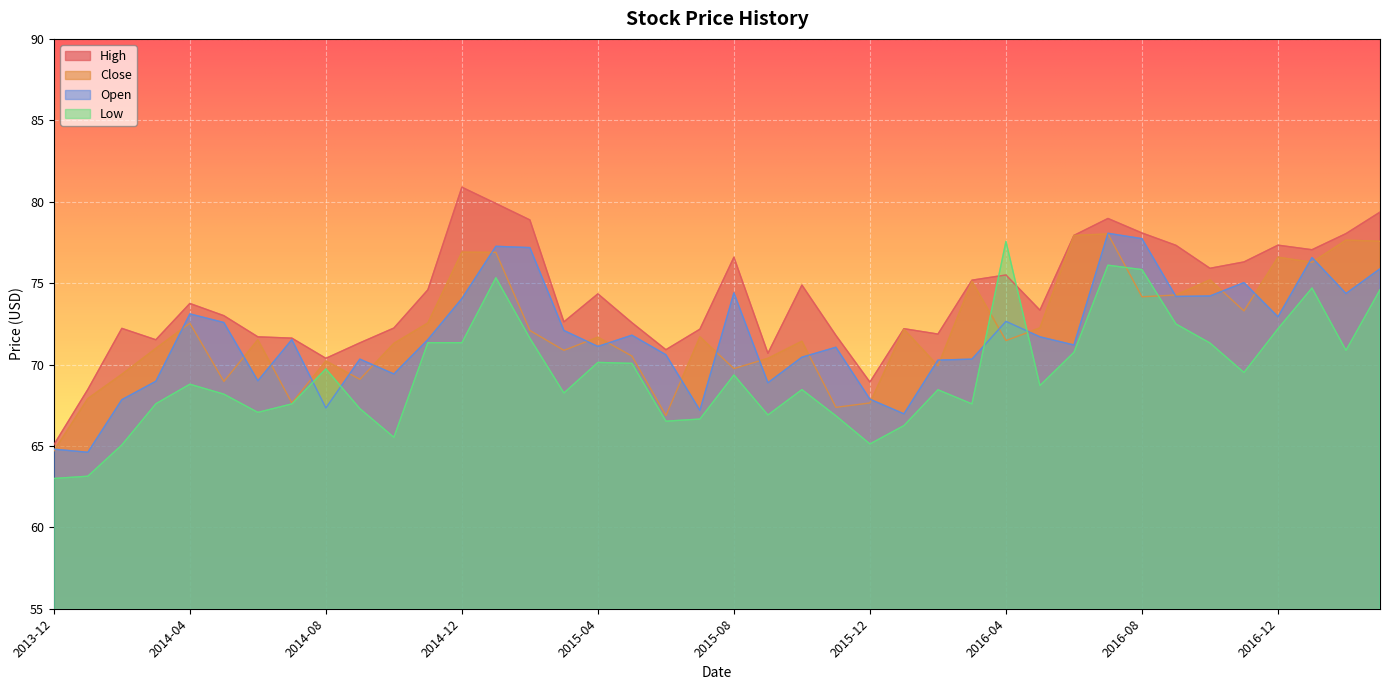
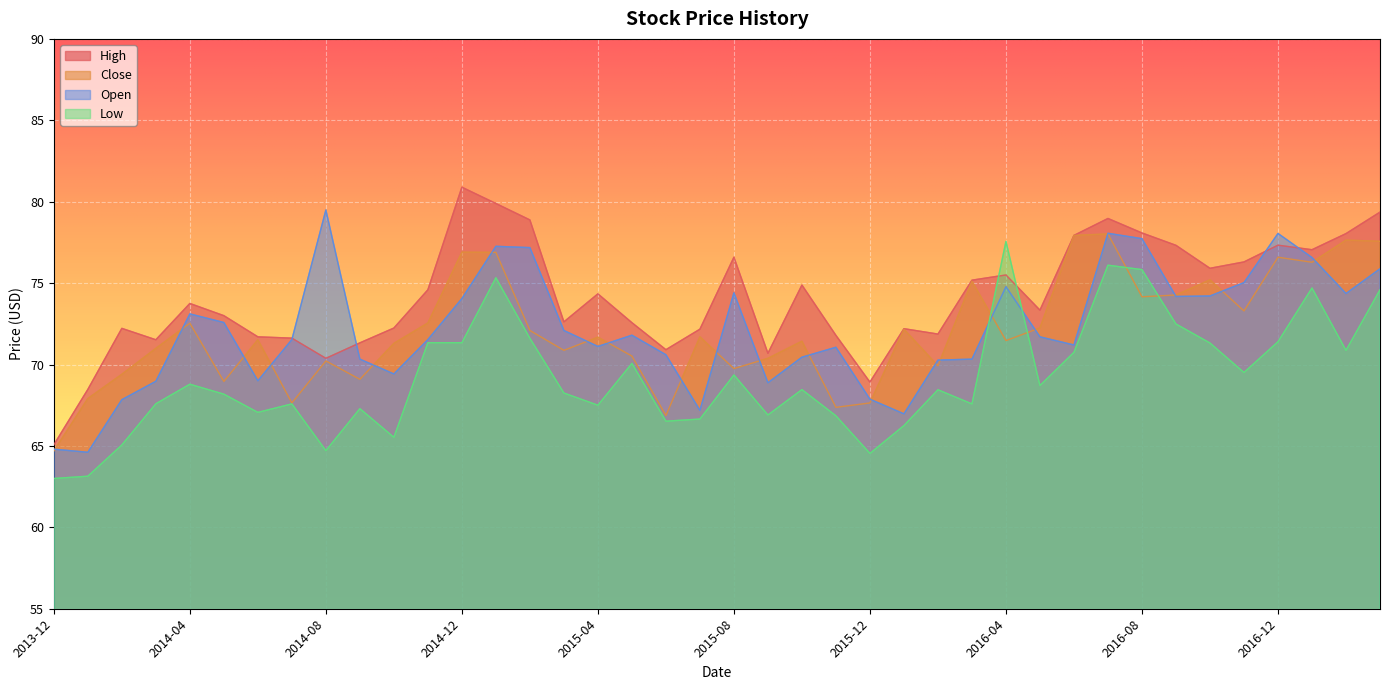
  {
    "Open": {
      "2014-04": 73.1,
-     "2014-08": 67.3,
+     "2014-08": 79.5,
      "2014-12": 74.1,
      "2015-04": 71.1,
      "2015-08": 74.4,
      "2015-12": 67.9,
-     "2016-04": 72.7,
+     "2016-04": 74.8,
      "2016-08": 77.7,
-     "2016-12": 72.9
+     "2016-12": 78.1
    },
    "Low": {
      "2013-12": 63.0,
      "2014-04": 68.8,
-     "2014-08": 69.7,
+     "2014-08": 64.7,
      "2014-12": 71.3,
-     "2015-04": 70.1,
+     "2015-04": 67.5,
      "2015-08": 69.4,
-     "2015-12": 65.1,
+     "2015-12": 64.5,
      "2016-04": 77.6,
      "2016-08": 75.8,
-     "2016-12": 72.2
+     "2016-12": 71.4
    }
  }
